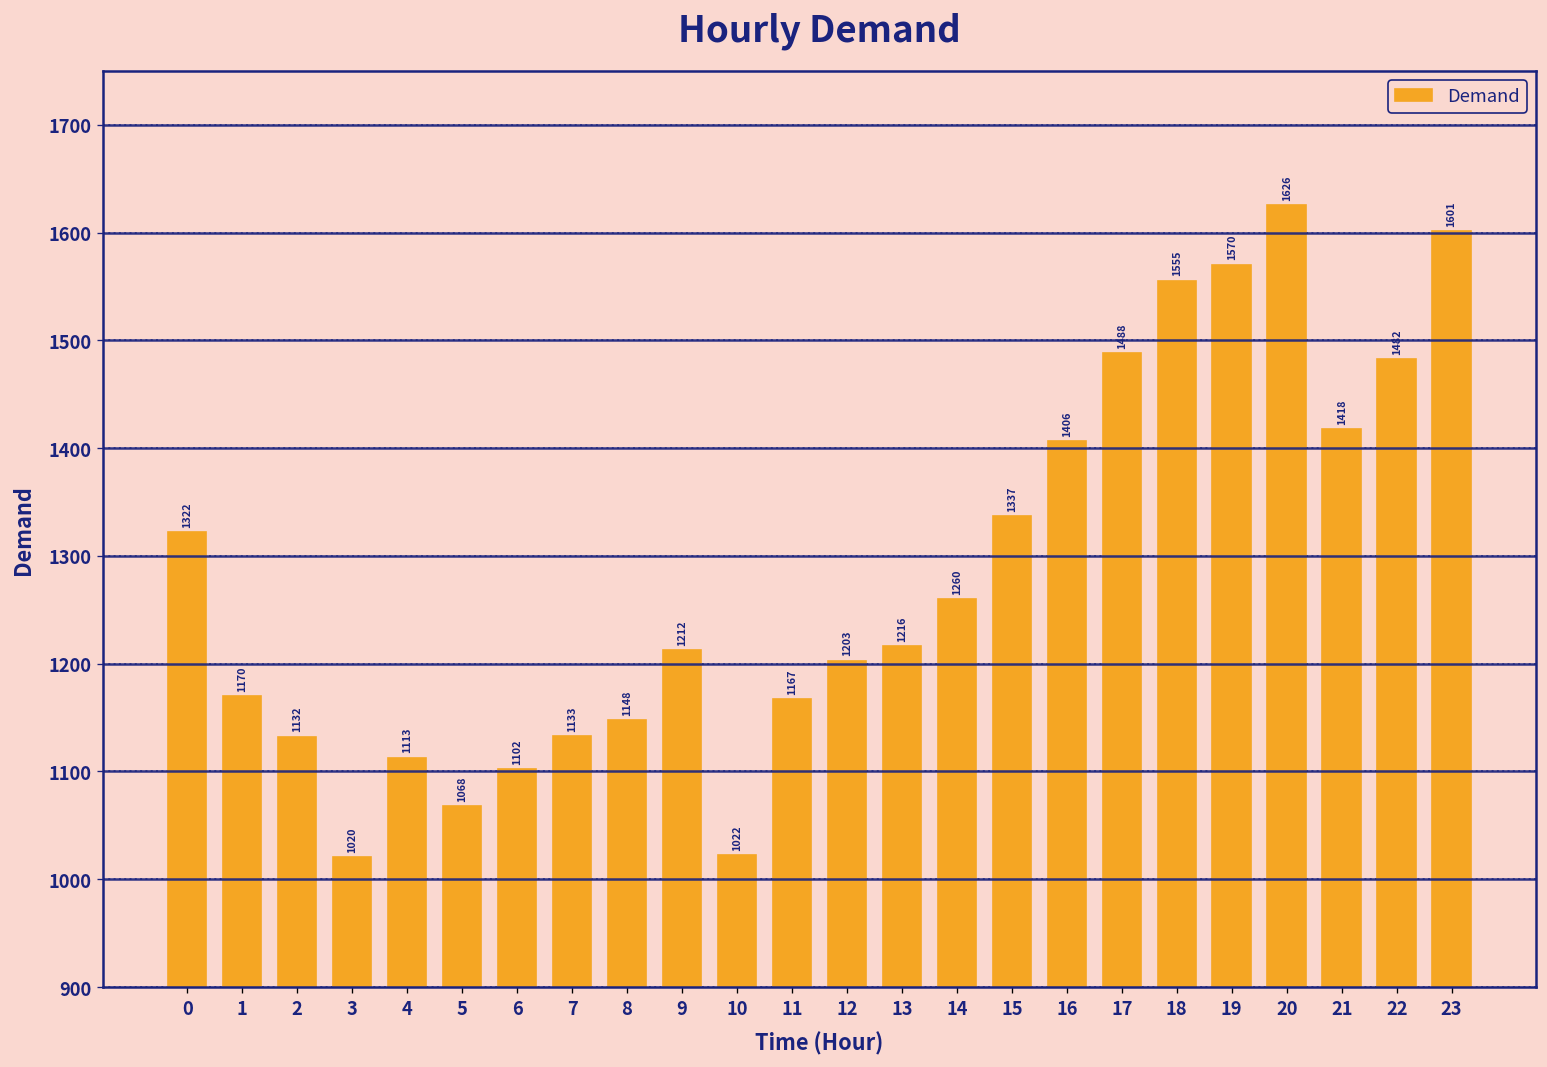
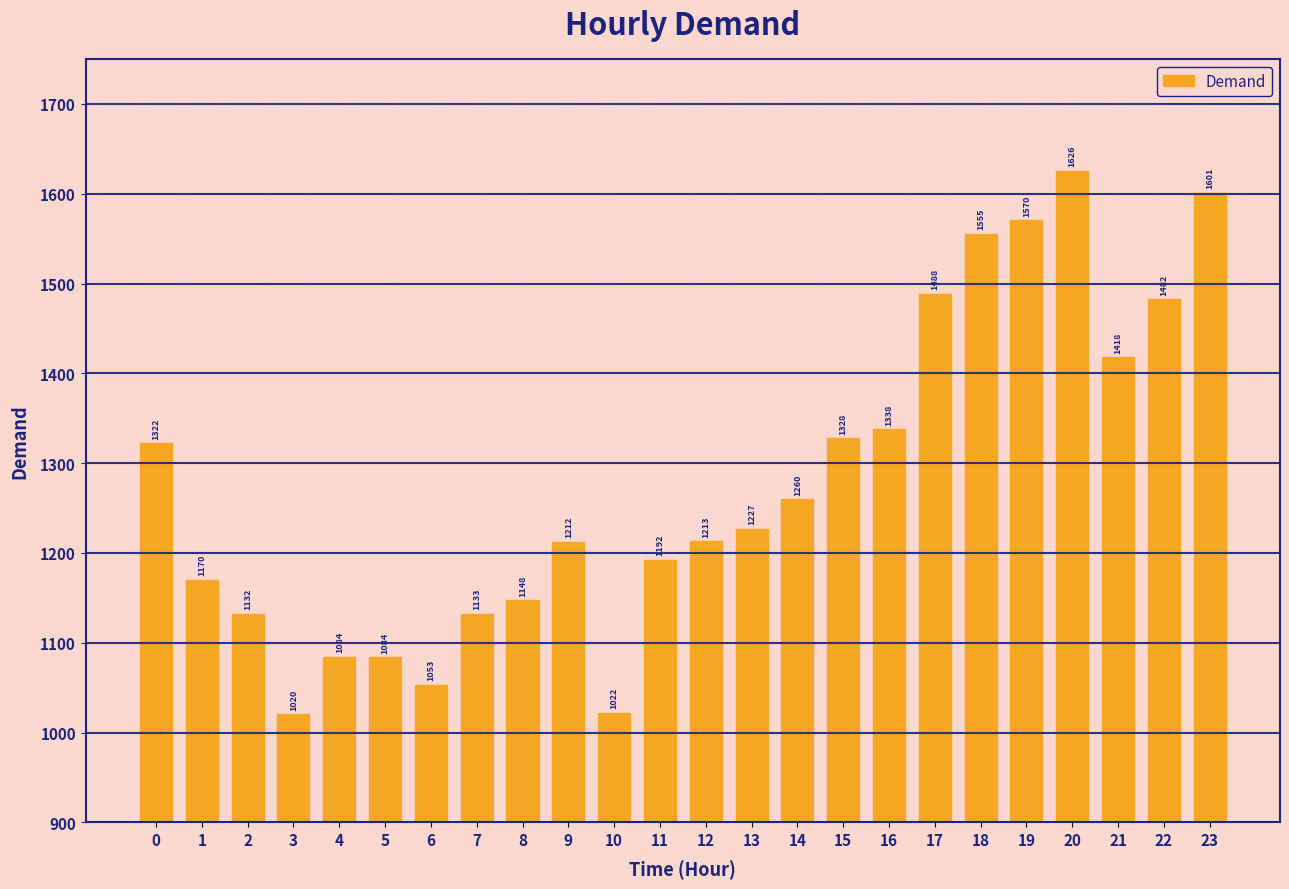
  {
    "0": 1322,
    "1": 1170,
    "2": 1132,
    "3": 1020,
-   "4": 1113,
-   "5": 1068,
-   "6": 1102,
+   "4": 1084,
+   "5": 1084,
+   "6": 1053,
    "7": 1133,
    "8": 1148,
    "9": 1212,
    "10": 1022,
-   "11": 1167,
-   "12": 1203,
-   "13": 1216,
+   "11": 1192,
+   "12": 1213,
+   "13": 1227,
    "14": 1260,
-   "15": 1337,
-   "16": 1406,
+   "15": 1328,
+   "16": 1338,
    "17": 1488,
    "18": 1555,
    "19": 1570,
    "20": 1626,
    "21": 1418,
    "22": 1482,
    "23": 1601
  }
